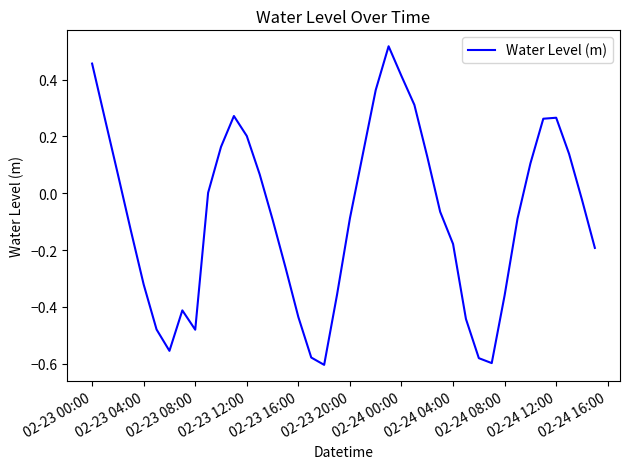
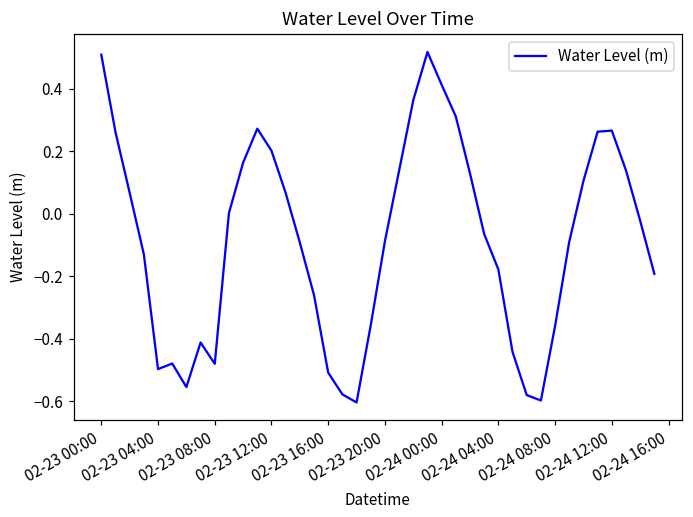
  {
-   "02-23 00:00": 0.46,
-   "02-23 04:00": -0.32,
+   "02-23 00:00": 0.51,
+   "02-23 04:00": -0.50,
    "02-23 08:00": -0.48,
    "02-23 12:00": 0.20,
-   "02-23 16:00": -0.44,
+   "02-23 16:00": -0.51,
    "02-23 20:00": -0.09,
    "02-24 00:00": 0.41,
    "02-24 04:00": -0.18,
    "02-24 08:00": -0.36,
    "02-24 12:00": 0.27
  }
